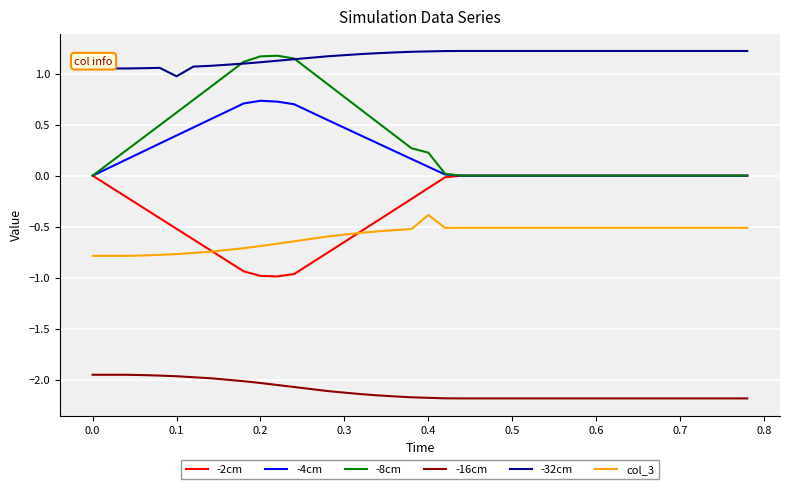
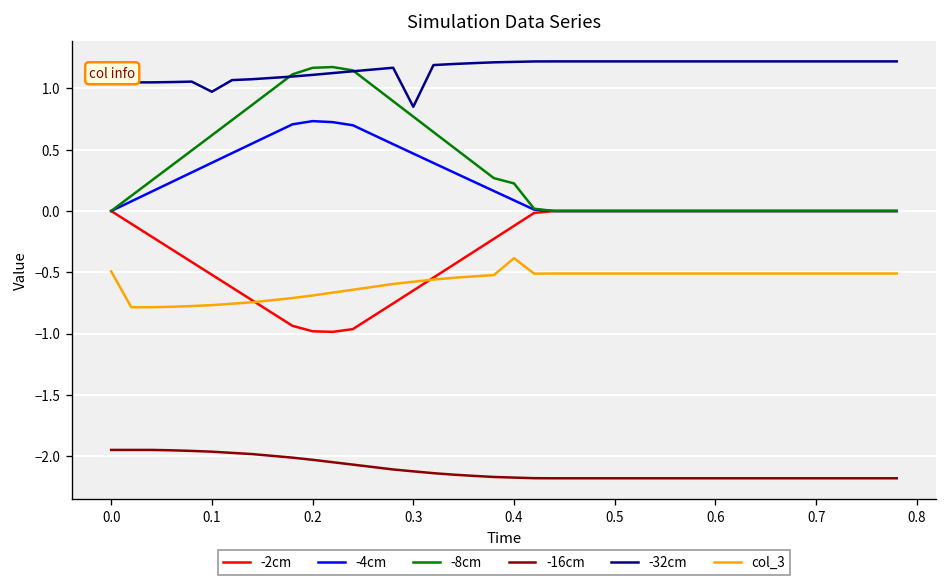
  {
    "-2cm": {
      "0.1": -0.52,
      "0.2": -0.98,
      "0.3": -0.65,
      "0.4": -0.12
    },
    "-4cm": {
      "0.1": 0.39,
      "0.2": 0.73,
      "0.3": 0.47,
      "0.4": 0.09
    },
    "-8cm": {
      "0.1": 0.62,
      "0.2": 1.17,
      "0.3": 0.77,
      "0.4": 0.23
    },
    "-16cm": {
      "0.0": -1.95,
      "0.1": -1.96,
      "0.2": -2.03,
      "0.3": -2.12,
      "0.4": -2.18,
      "0.5": -2.18,
      "0.6": -2.18,
      "0.7": -2.18
    },
    "-32cm": {
      "0.1": 0.97,
      "0.2": 1.11,
-     "0.3": 1.18,
+     "0.3": 0.85,
      "0.4": 1.22,
      "0.5": 1.22,
      "0.6": 1.22,
      "0.7": 1.22
    },
    "col_3": {
-     "0.0": -0.79,
+     "0.0": -0.49,
      "0.1": -0.77,
      "0.2": -0.69,
      "0.3": -0.58,
      "0.4": -0.38,
      "0.5": -0.51,
      "0.6": -0.51,
      "0.7": -0.51
    }
  }
